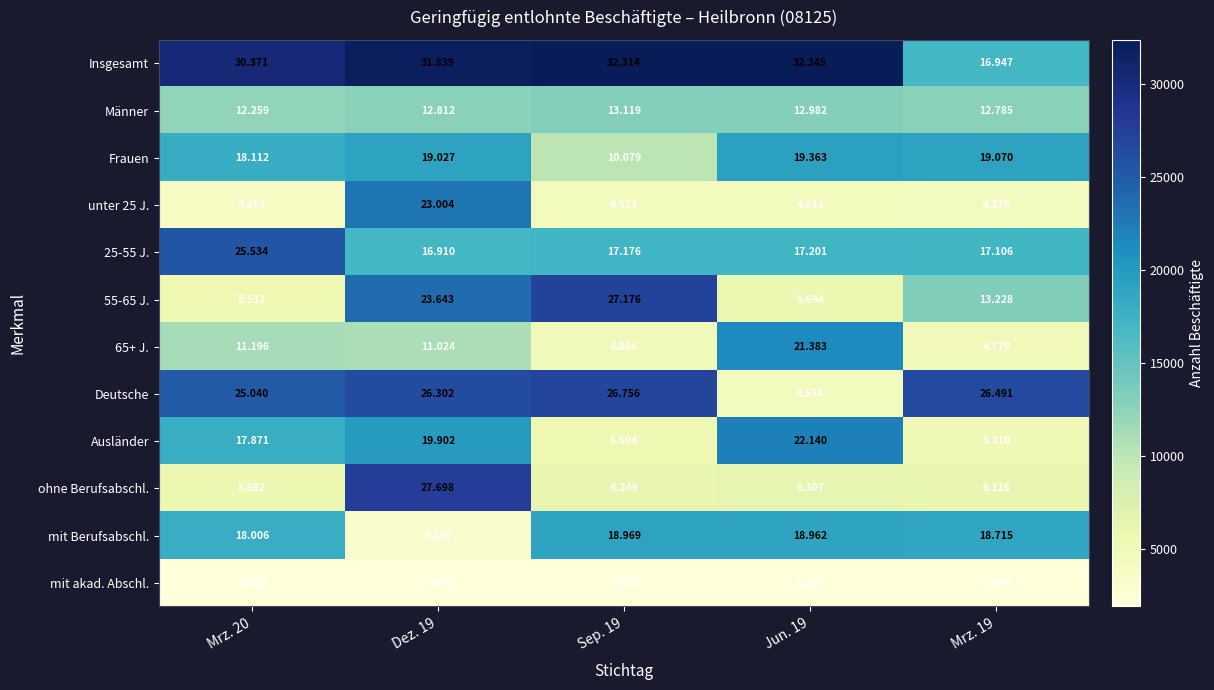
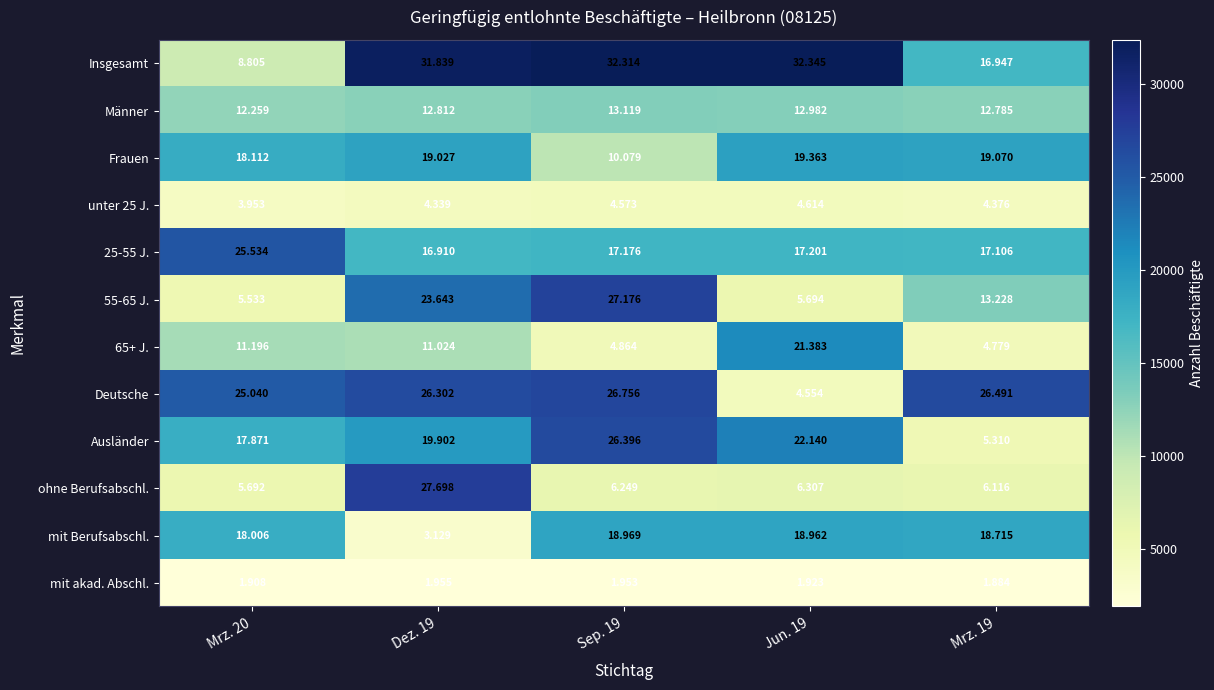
  {
    "Insgesamt": {
-     "Mrz. 20": 30.371,
+     "Mrz. 20": 8.805,
      "Dez. 19": 31.839,
      "Sep. 19": 32.314,
      "Jun. 19": 32.345,
      "Mrz. 19": 16.947
    },
    "Männer": {
      "Mrz. 20": 12.259,
      "Dez. 19": 12.812,
      "Sep. 19": 13.119,
      "Jun. 19": 12.982,
      "Mrz. 19": 12.785
    },
    "Frauen": {
      "Mrz. 20": 18.112,
      "Dez. 19": 19.027,
      "Sep. 19": 10.079,
      "Jun. 19": 19.363,
      "Mrz. 19": 19.070
    },
    "unter 25 J.": {
      "Mrz. 20": 3.953,
-     "Dez. 19": 23.004,
+     "Dez. 19": 4.339,
      "Sep. 19": 4.573,
      "Jun. 19": 4.614,
      "Mrz. 19": 4.376
    },
    "25-55 J.": {
      "Mrz. 20": 25.534,
      "Dez. 19": 16.910,
      "Sep. 19": 17.176,
      "Jun. 19": 17.201,
      "Mrz. 19": 17.106
    },
    "55-65 J.": {
      "Mrz. 20": 5.533,
      "Dez. 19": 23.643,
      "Sep. 19": 27.176,
      "Jun. 19": 5.694,
      "Mrz. 19": 13.228
    },
    "65+ J.": {
      "Mrz. 20": 11.196,
      "Dez. 19": 11.024,
      "Sep. 19": 4.864,
      "Jun. 19": 21.383,
      "Mrz. 19": 4.779
    },
    "Deutsche": {
      "Mrz. 20": 25.040,
      "Dez. 19": 26.302,
      "Sep. 19": 26.756,
      "Jun. 19": 4.554,
      "Mrz. 19": 26.491
    },
    "Ausländer": {
      "Mrz. 20": 17.871,
      "Dez. 19": 19.902,
-     "Sep. 19": 5.504,
+     "Sep. 19": 26.396,
      "Jun. 19": 22.140,
      "Mrz. 19": 5.310
    },
    "ohne Berufsabschl.": {
      "Mrz. 20": 5.692,
      "Dez. 19": 27.698,
      "Sep. 19": 6.249,
      "Jun. 19": 6.307,
      "Mrz. 19": 6.116
    },
    "mit Berufsabschl.": {
      "Mrz. 20": 18.006,
      "Dez. 19": 3.129,
      "Sep. 19": 18.969,
      "Jun. 19": 18.962,
      "Mrz. 19": 18.715
    }
  }
